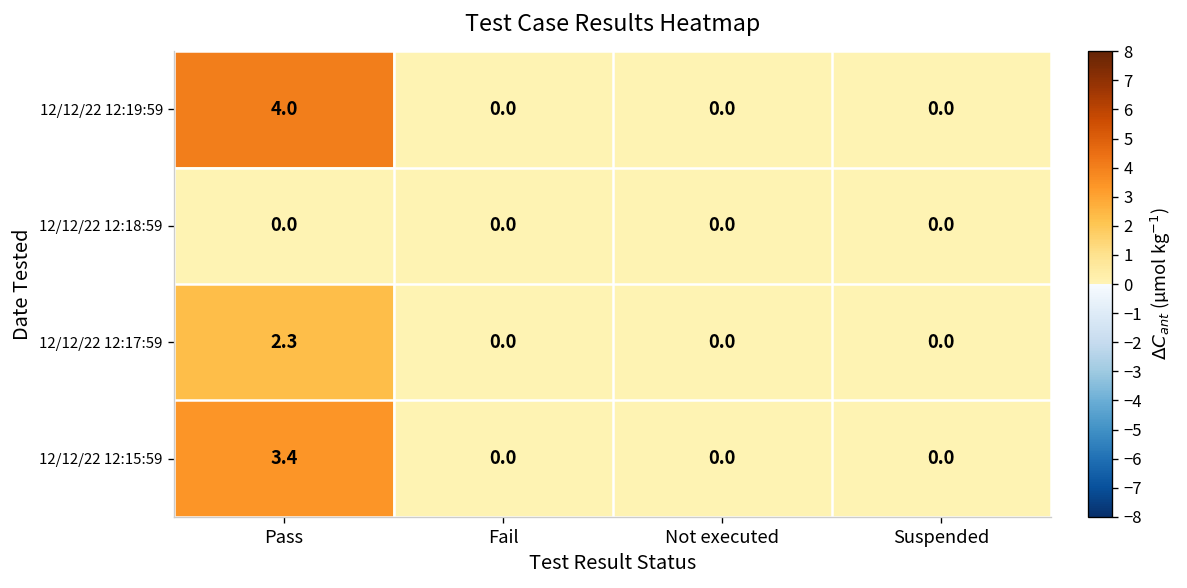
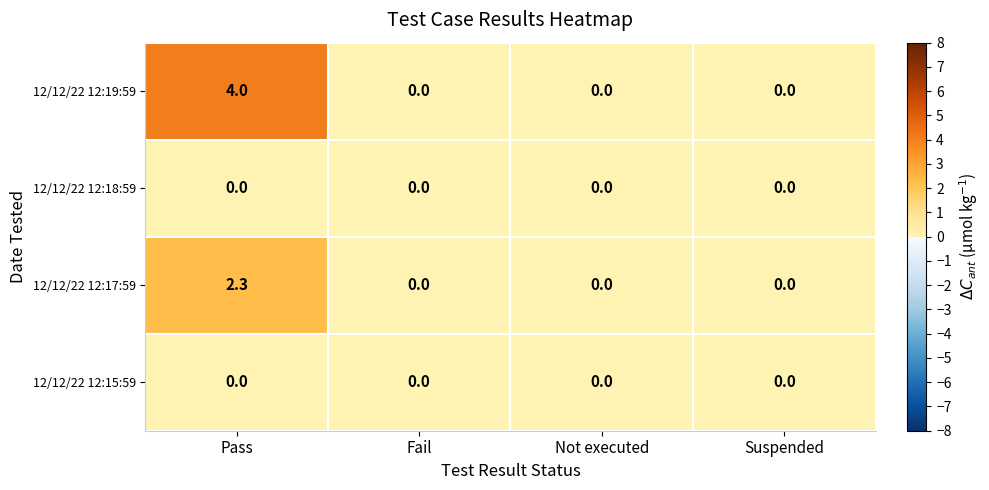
  {
    "12/12/22 12:19:59": {
      "Pass": 4.0,
      "Fail": 0.0,
      "Not executed": 0.0,
      "Suspended": 0.0
    },
    "12/12/22 12:18:59": {
      "Pass": 0.0,
      "Fail": 0.0,
      "Not executed": 0.0,
      "Suspended": 0.0
    },
    "12/12/22 12:17:59": {
      "Pass": 2.3,
      "Fail": 0.0,
      "Not executed": 0.0,
      "Suspended": 0.0
    },
    "12/12/22 12:15:59": {
-     "Pass": 3.4,
+     "Pass": 0.0,
      "Fail": 0.0,
      "Not executed": 0.0,
      "Suspended": 0.0
    }
  }
